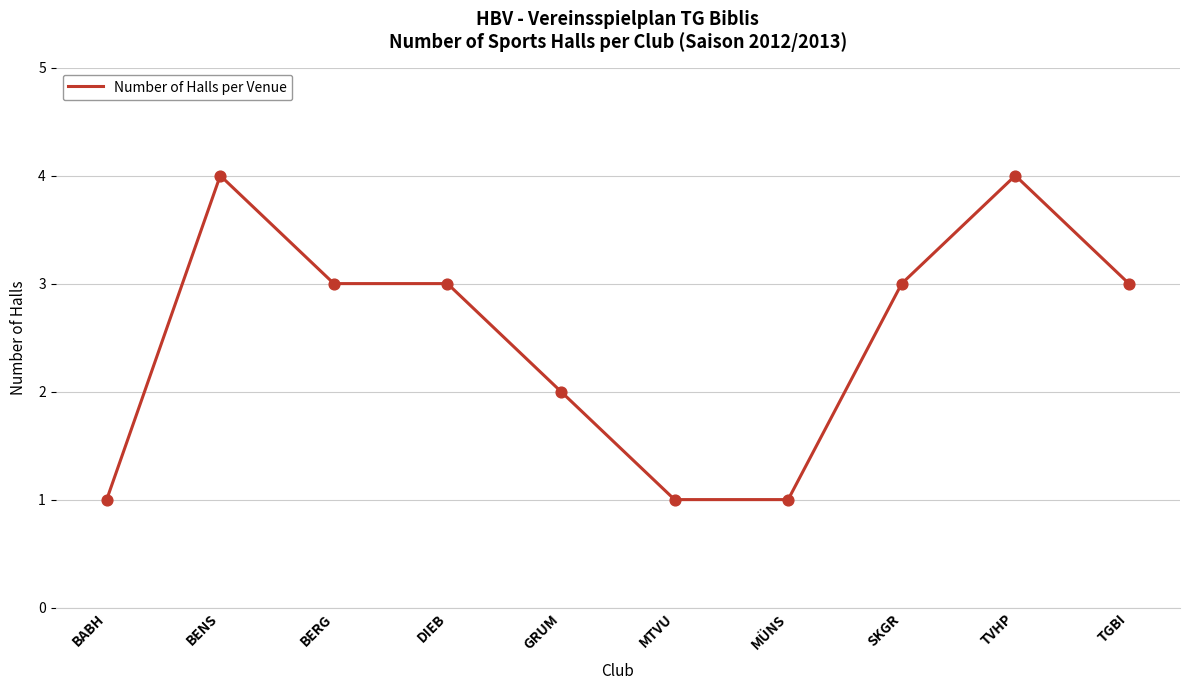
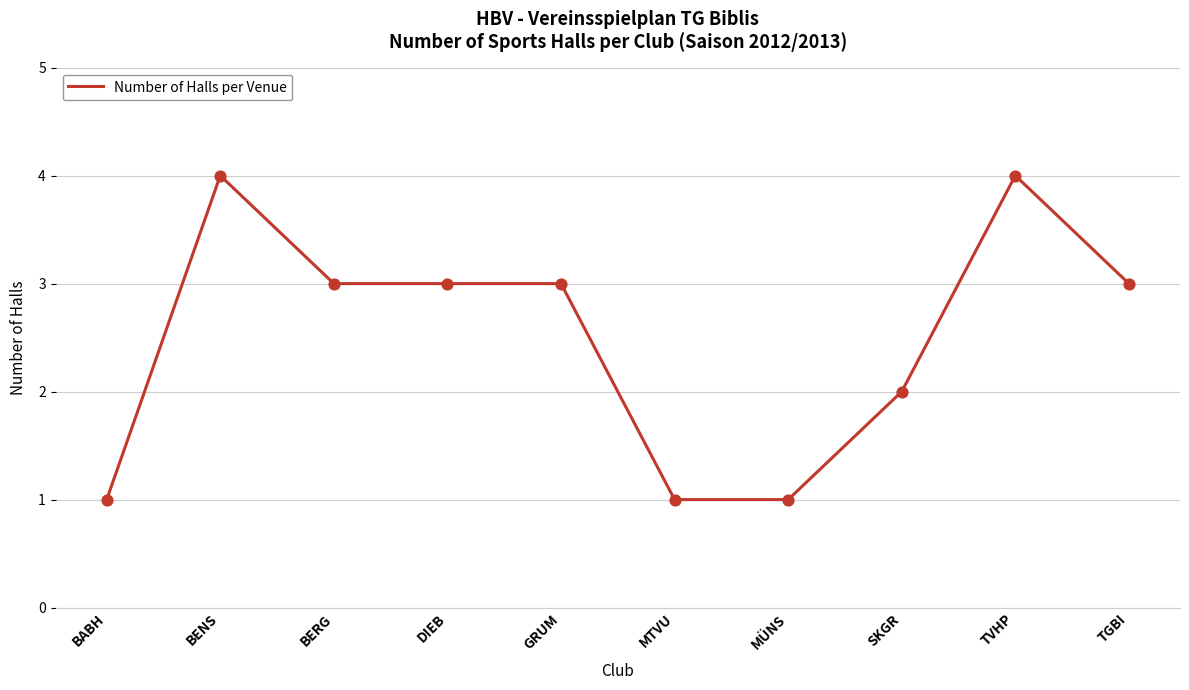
  {
    "BABH": 1,
    "BENS": 4,
    "BERG": 3,
    "DIEB": 3,
-   "GRUM": 2,
+   "GRUM": 3,
    "MTVU": 1,
    "MÜNS": 1,
-   "SKGR": 3,
+   "SKGR": 2,
    "TVHP": 4,
    "TGBI": 3
  }
